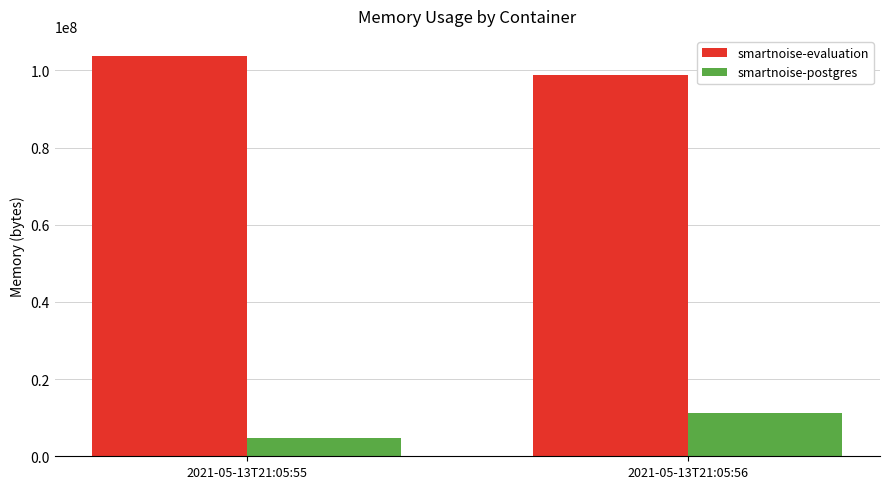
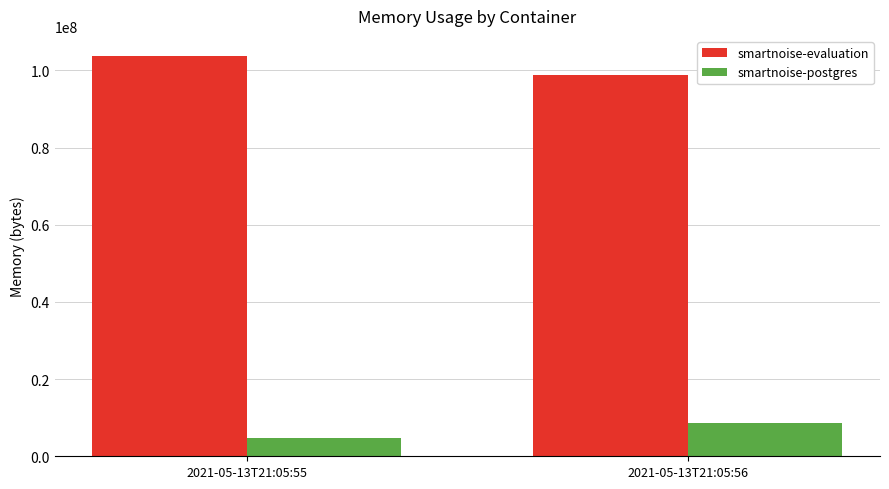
  {
    "smartnoise-evaluation": {
      "2021-05-13T21:05:55": 104000000,
      "2021-05-13T21:05:56": 99000000
    },
    "smartnoise-postgres": {
      "2021-05-13T21:05:55": 5000000,
-     "2021-05-13T21:05:56": 11000000
+     "2021-05-13T21:05:56": 9000000
    }
  }
